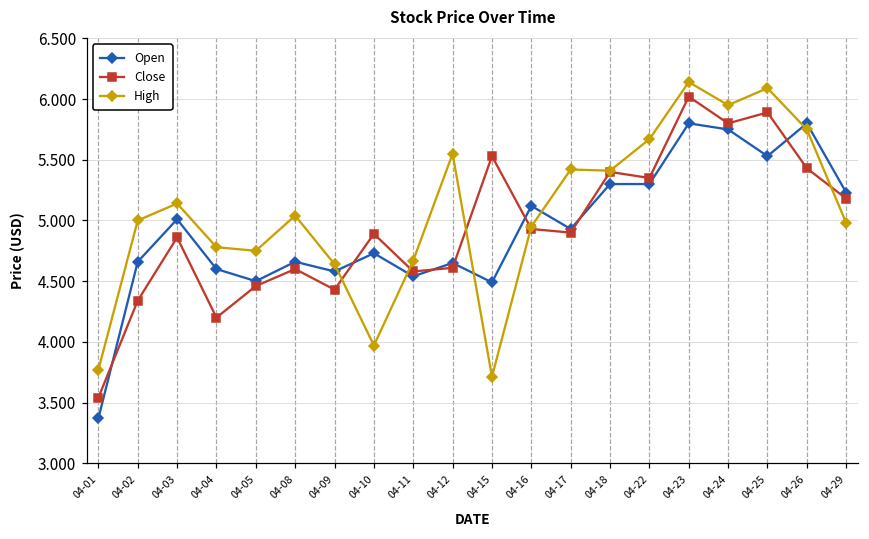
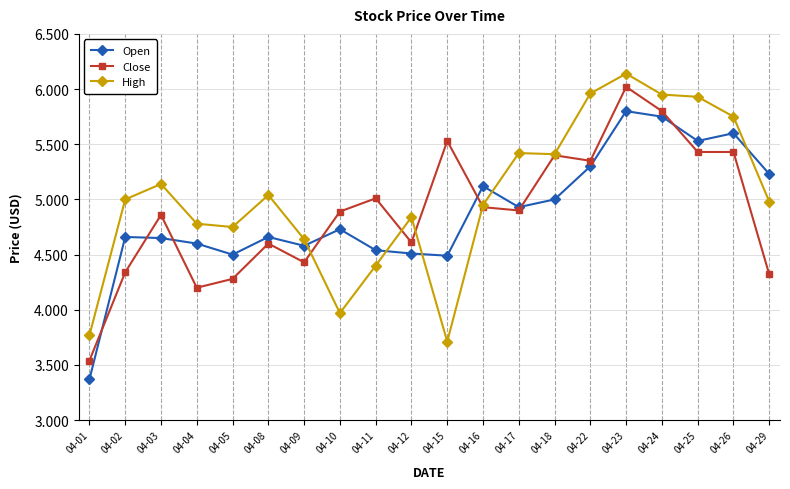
  {
    "Open": {
      "04-01": 3.37,
      "04-02": 4.66,
-     "04-03": 5.01,
+     "04-03": 4.65,
      "04-04": 4.60,
      "04-05": 4.50,
      "04-08": 4.66,
      "04-09": 4.58,
      "04-10": 4.73,
      "04-11": 4.54,
-     "04-12": 4.65,
+     "04-12": 4.51,
      "04-15": 4.49,
      "04-16": 5.12,
      "04-17": 4.93,
-     "04-18": 5.3,
+     "04-18": 5.0,
      "04-22": 5.30,
      "04-23": 5.80,
      "04-24": 5.75,
      "04-25": 5.53,
-     "04-26": 5.8,
+     "04-26": 5.6,
      "04-29": 5.23
    },
    "Close": {
      "04-01": 3.54,
      "04-02": 4.34,
      "04-03": 4.86,
      "04-04": 4.20,
-     "04-05": 4.46,
+     "04-05": 4.28,
      "04-08": 4.60,
      "04-09": 4.43,
      "04-10": 4.89,
-     "04-11": 4.58,
+     "04-11": 5.01,
      "04-12": 4.61,
      "04-15": 5.53,
      "04-17": 4.90,
      "04-22": 5.35,
      "04-23": 6.02,
      "04-24": 5.80,
-     "04-25": 5.89,
+     "04-25": 5.43,
      "04-26": 5.43,
-     "04-29": 5.18
+     "04-29": 4.32
    },
    "High": {
      "04-01": 3.77,
      "04-02": 5.00,
      "04-03": 5.14,
      "04-04": 4.78,
      "04-05": 4.75,
      "04-08": 5.04,
      "04-09": 4.64,
      "04-10": 3.97,
-     "04-11": 4.67,
-     "04-12": 5.55,
+     "04-11": 4.40,
+     "04-12": 4.84,
      "04-15": 3.71,
      "04-17": 5.42,
-     "04-22": 5.67,
+     "04-22": 5.96,
      "04-23": 6.14,
      "04-24": 5.95,
-     "04-25": 6.09,
+     "04-25": 5.93,
      "04-26": 5.75,
      "04-29": 4.98
    }
  }
